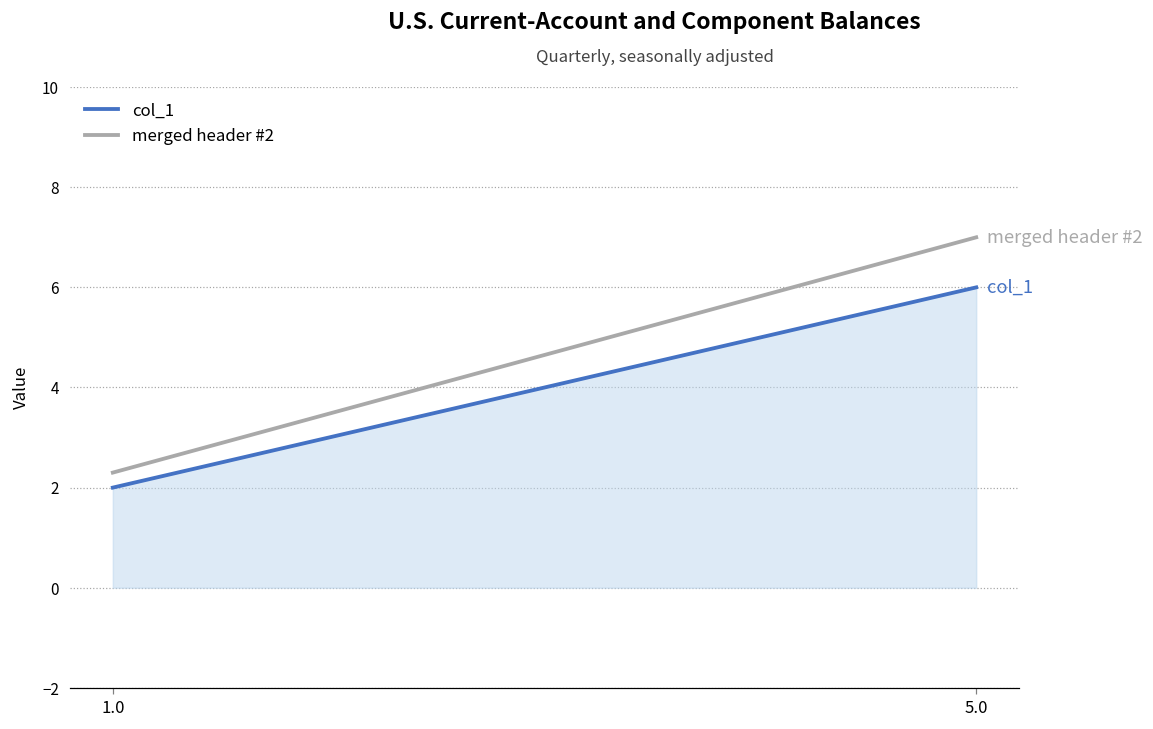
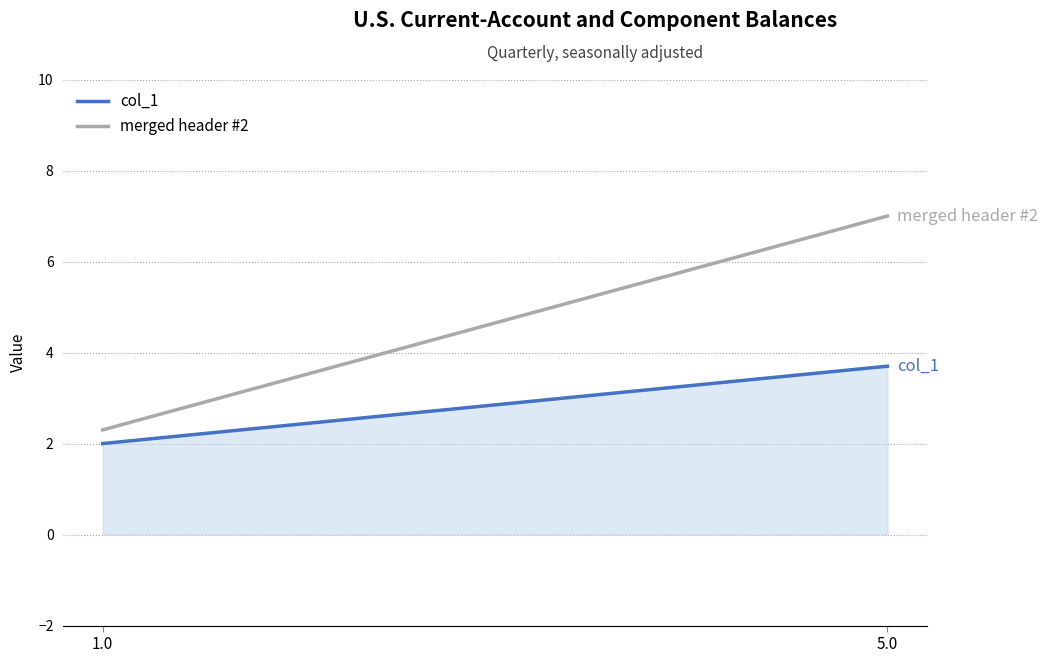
  {
    "col_1": {
      "1.0": 2.0,
-     "5.0": 6.0
+     "5.0": 3.7
    },
    "merged header #2": {
      "1.0": 2.3
    }
  }
